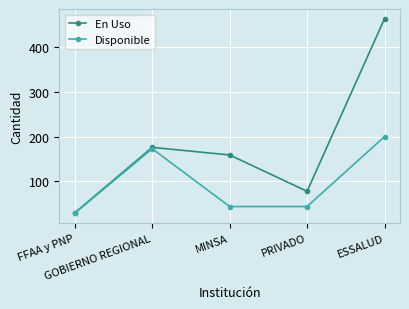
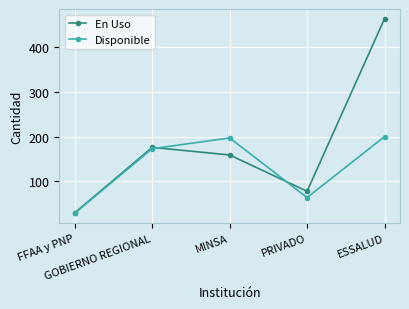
  {
    "En Uso": {
      "MINSA": 160,
      "PRIVADO": 80,
      "ESSALUD": 460
    },
    "Disponible": {
-     "MINSA": 40,
-     "PRIVADO": 40,
+     "MINSA": 200,
+     "PRIVADO": 60,
      "ESSALUD": 200
    }
  }
